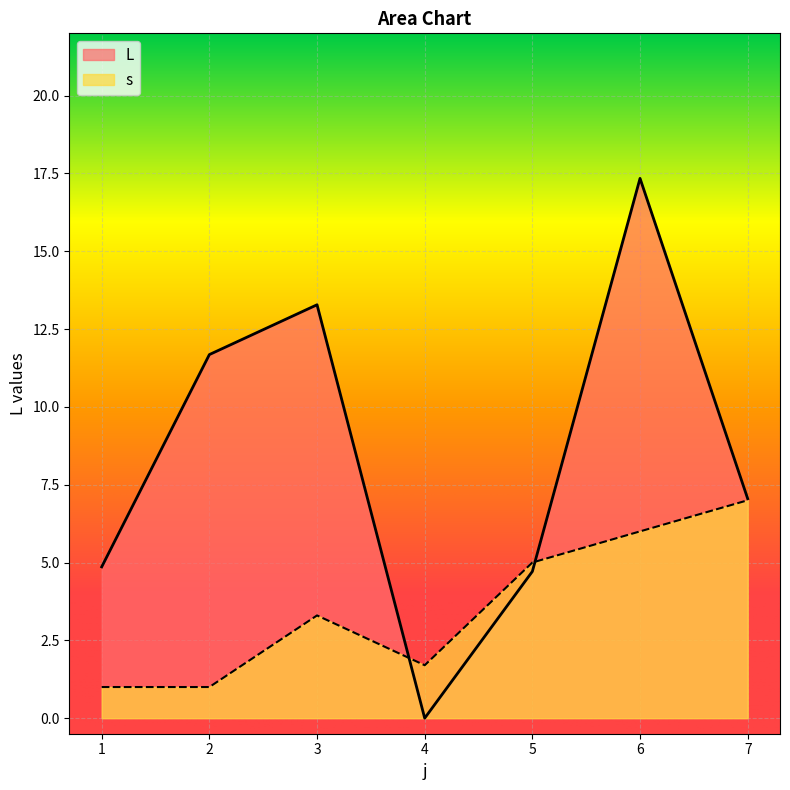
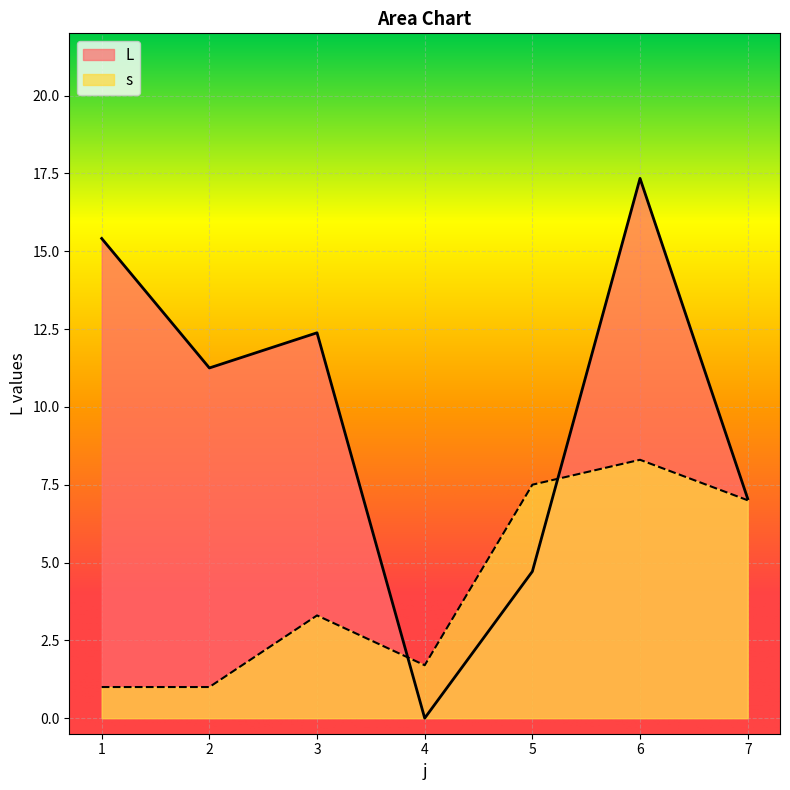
  {
    "L": {
-     "1": 4.9,
-     "2": 11.7,
-     "3": 13.3,
+     "1": 15.4,
+     "2": 11.3,
+     "3": 12.4,
      "4": 0.0,
      "5": 4.7,
      "6": 17.3
    },
    "s": {
      "1": 1.0,
      "2": 1.0,
      "3": 3.3,
      "4": 1.7,
-     "5": 5.0,
-     "6": 6.0
+     "5": 7.5,
+     "6": 8.3
    }
  }
